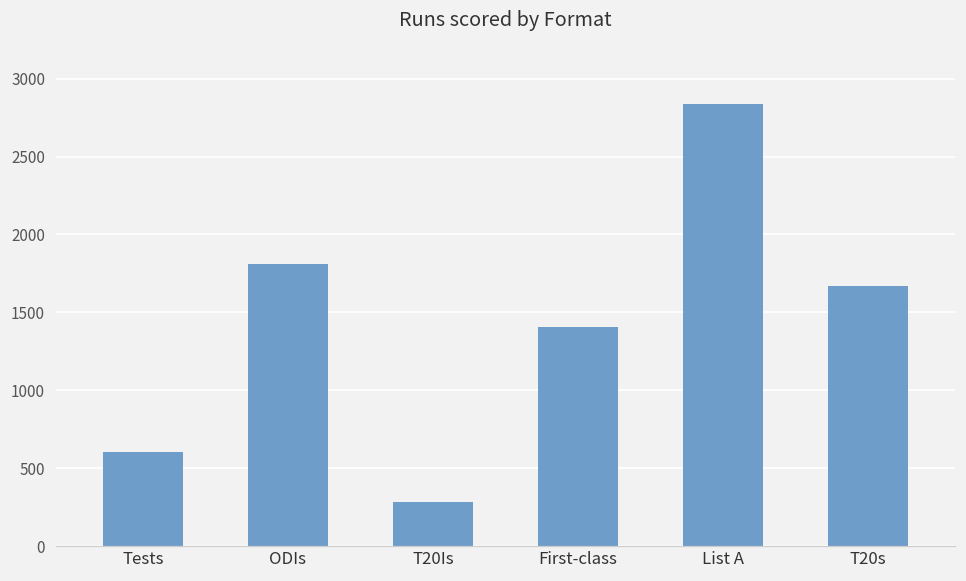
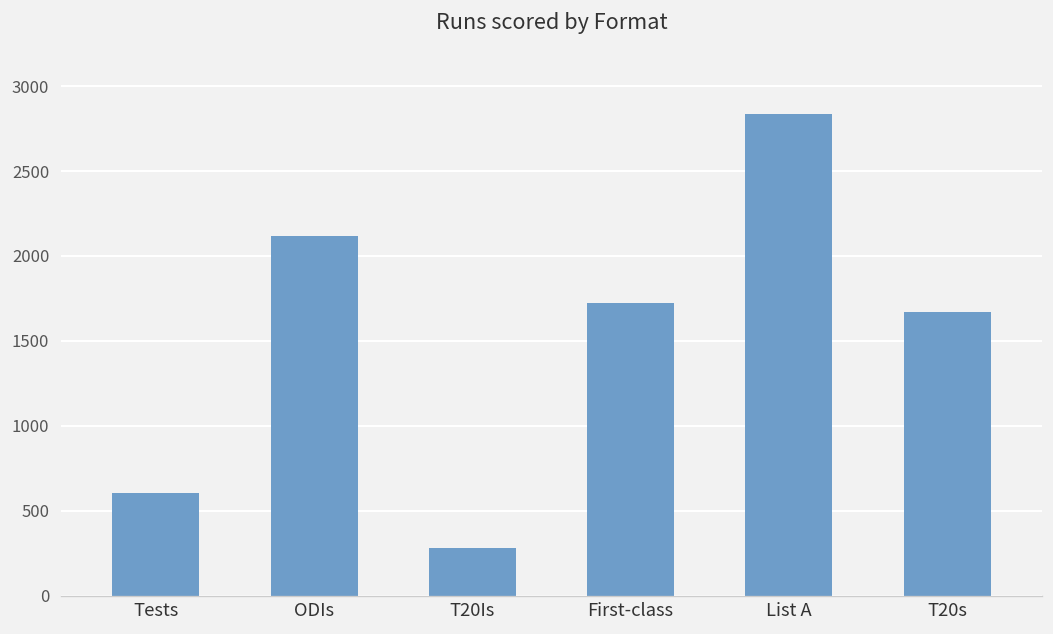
  {
    "Tests": 600,
-   "ODIs": 1810,
+   "ODIs": 2120,
    "T20Is": 280,
-   "First-class": 1410,
+   "First-class": 1720,
    "List A": 2840,
    "T20s": 1670
  }
